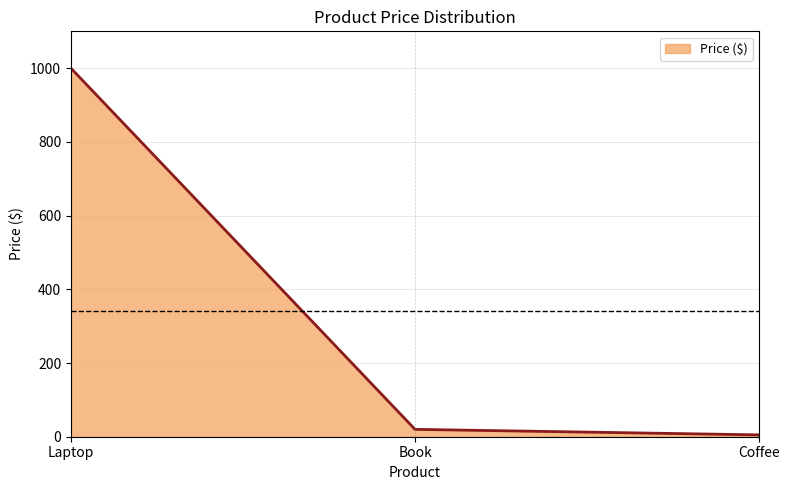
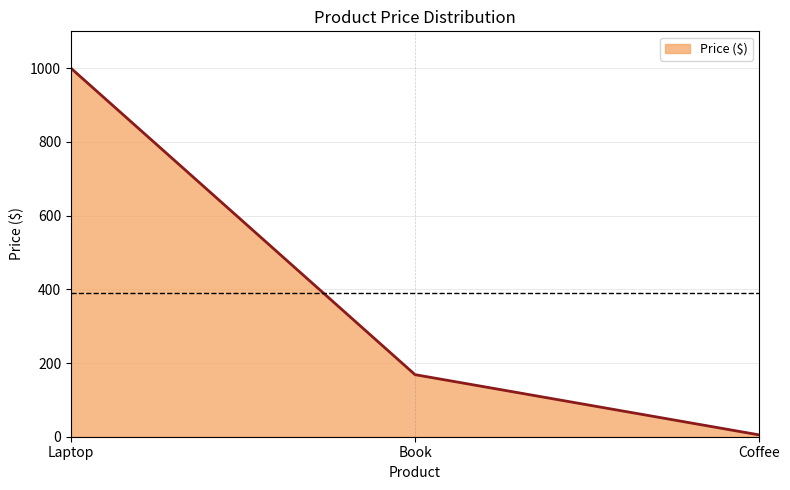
  {
    "Laptop": 1000,
-   "Book": 20,
+   "Book": 170,
    "Coffee": 0
  }
